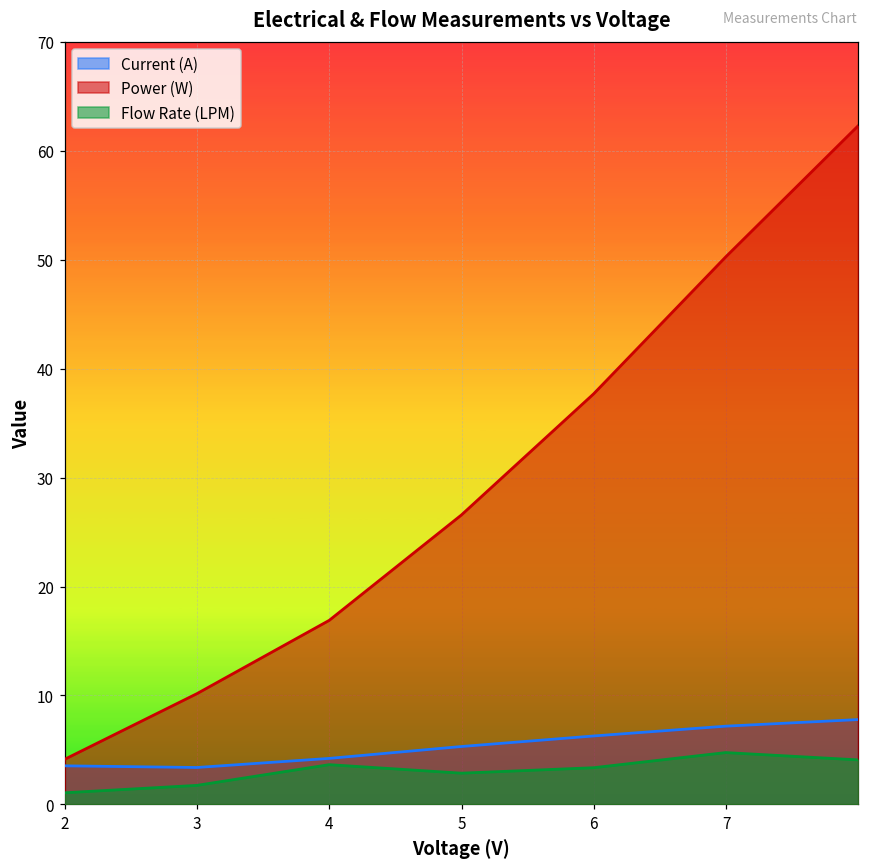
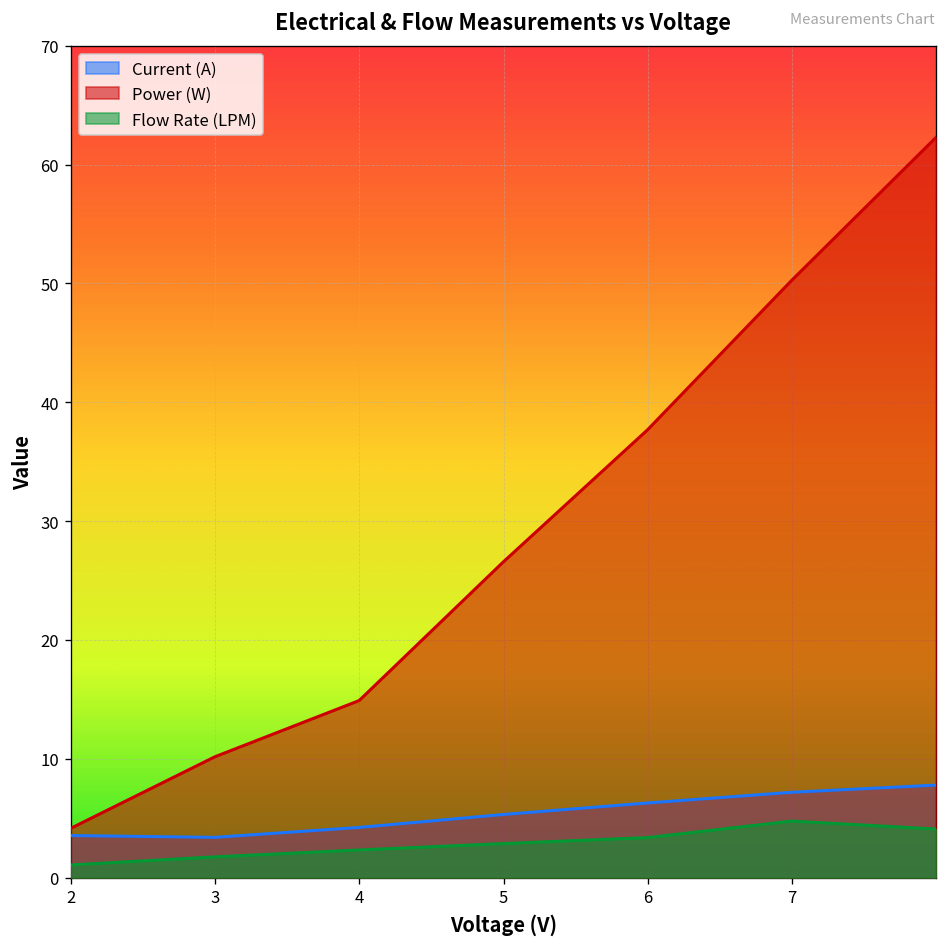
  {
    "Current (A)": {
      "2": 4,
      "3": 3,
      "4": 4,
      "5": 5,
      "6": 6,
      "7": 7
    },
    "Power (W)": {
      "2": 4,
      "3": 10,
-     "4": 17,
+     "4": 15,
      "5": 27,
      "6": 38,
      "7": 50
    },
    "Flow Rate (LPM)": {
      "2": 1,
      "3": 2,
-     "4": 4,
+     "4": 2,
      "5": 3,
      "6": 3,
      "7": 5
    }
  }
